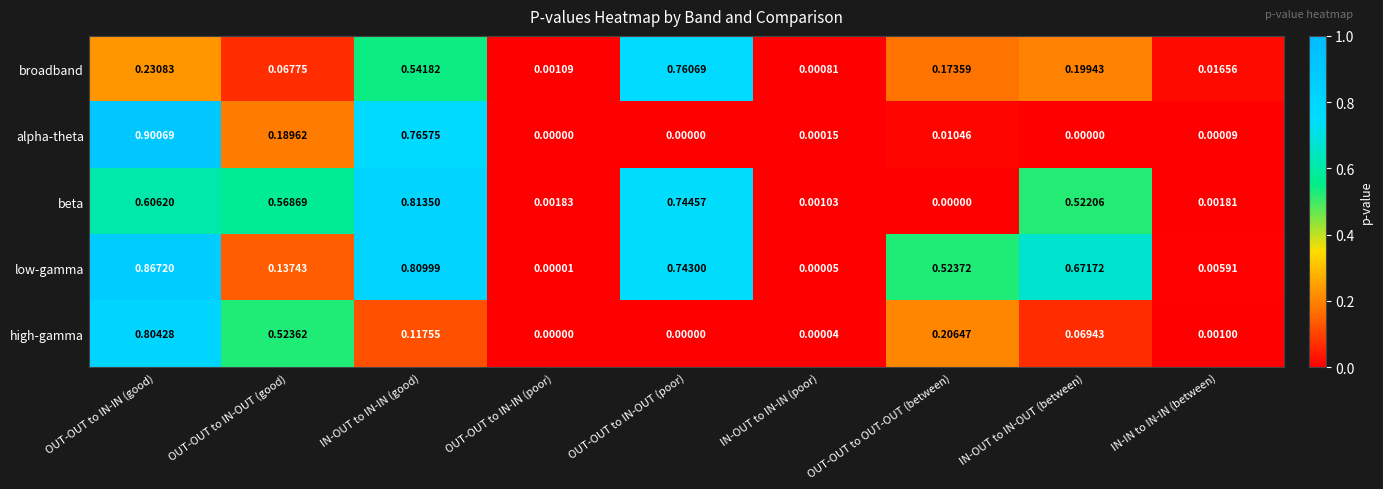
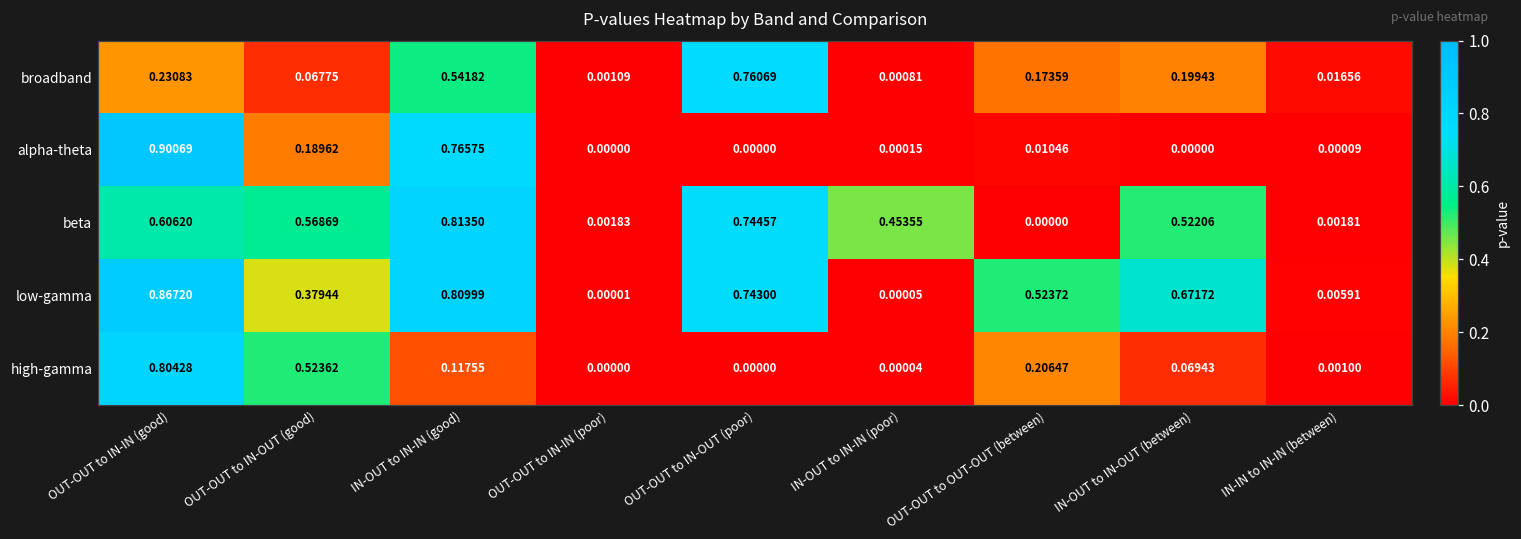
  {
    "broadband": {
      "OUT-OUT to IN-IN (good)": 0.23083,
      "OUT-OUT to IN-OUT (good)": 0.06775,
      "IN-OUT to IN-IN (good)": 0.54182,
      "OUT-OUT to IN-IN (poor)": 0.00109,
      "OUT-OUT to IN-OUT (poor)": 0.76069,
      "IN-OUT to IN-IN (poor)": 0.00081,
      "OUT-OUT to OUT-OUT (between)": 0.17359,
      "IN-OUT to IN-OUT (between)": 0.19943,
      "IN-IN to IN-IN (between)": 0.01656
    },
    "alpha-theta": {
      "OUT-OUT to IN-IN (good)": 0.90069,
      "OUT-OUT to IN-OUT (good)": 0.18962,
      "IN-OUT to IN-IN (good)": 0.76575,
      "OUT-OUT to IN-IN (poor)": 0.00000,
      "OUT-OUT to IN-OUT (poor)": 0.00000,
      "IN-OUT to IN-IN (poor)": 0.00015,
      "OUT-OUT to OUT-OUT (between)": 0.01046,
      "IN-OUT to IN-OUT (between)": 0.00000,
      "IN-IN to IN-IN (between)": 0.00009
    },
    "beta": {
      "OUT-OUT to IN-IN (good)": 0.60620,
      "OUT-OUT to IN-OUT (good)": 0.56869,
      "IN-OUT to IN-IN (good)": 0.81350,
      "OUT-OUT to IN-IN (poor)": 0.00183,
      "OUT-OUT to IN-OUT (poor)": 0.74457,
-     "IN-OUT to IN-IN (poor)": 0.00103,
+     "IN-OUT to IN-IN (poor)": 0.45355,
      "OUT-OUT to OUT-OUT (between)": 0.00000,
      "IN-OUT to IN-OUT (between)": 0.52206,
      "IN-IN to IN-IN (between)": 0.00181
    },
    "low-gamma": {
      "OUT-OUT to IN-IN (good)": 0.86720,
-     "OUT-OUT to IN-OUT (good)": 0.13743,
+     "OUT-OUT to IN-OUT (good)": 0.37944,
      "IN-OUT to IN-IN (good)": 0.80999,
      "OUT-OUT to IN-IN (poor)": 0.00001,
      "OUT-OUT to IN-OUT (poor)": 0.74300,
      "IN-OUT to IN-IN (poor)": 0.00005,
      "OUT-OUT to OUT-OUT (between)": 0.52372,
      "IN-OUT to IN-OUT (between)": 0.67172,
      "IN-IN to IN-IN (between)": 0.00591
    },
    "high-gamma": {
      "OUT-OUT to IN-IN (good)": 0.80428,
      "OUT-OUT to IN-OUT (good)": 0.52362,
      "IN-OUT to IN-IN (good)": 0.11755,
      "OUT-OUT to IN-IN (poor)": 0.00000,
      "OUT-OUT to IN-OUT (poor)": 0.00000,
      "IN-OUT to IN-IN (poor)": 0.00004,
      "OUT-OUT to OUT-OUT (between)": 0.20647,
      "IN-OUT to IN-OUT (between)": 0.06943,
      "IN-IN to IN-IN (between)": 0.00100
    }
  }
